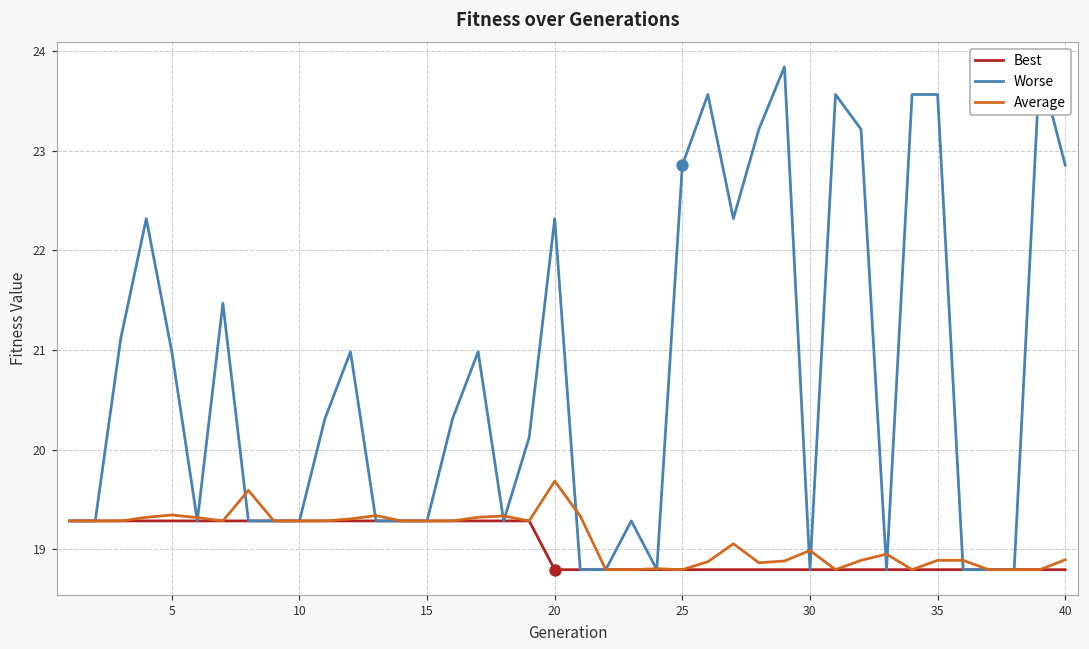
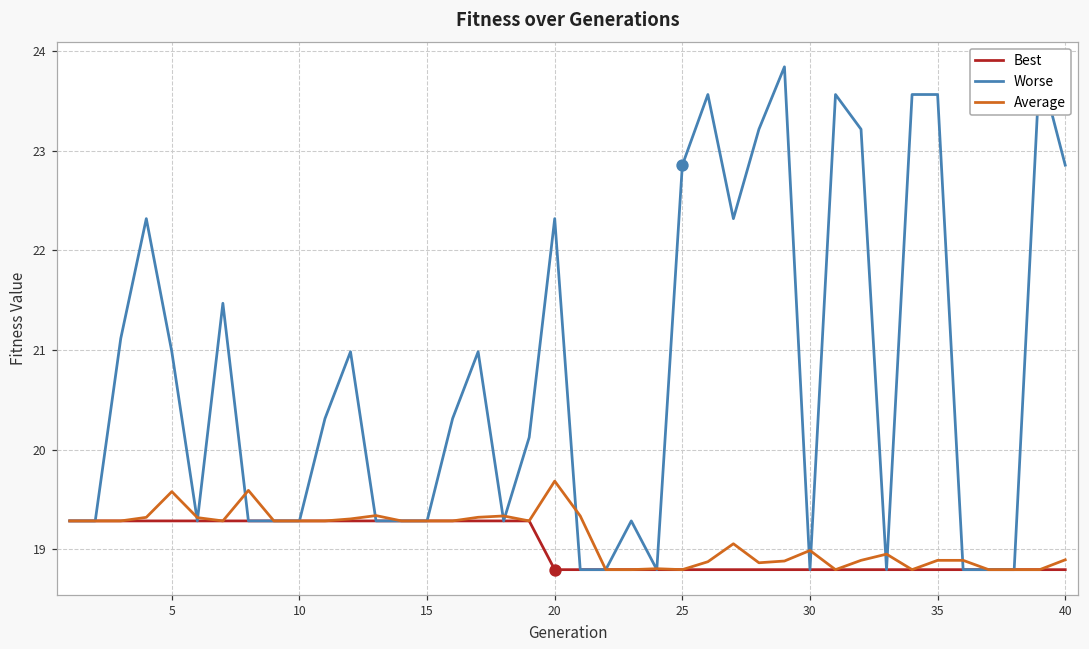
  {
    "Average": {
-     "5": 19.3,
+     "5": 19.6,
      "20": 19.7,
      "30": 19.0,
      "35": 18.9,
      "40": 18.9
    }
  }
